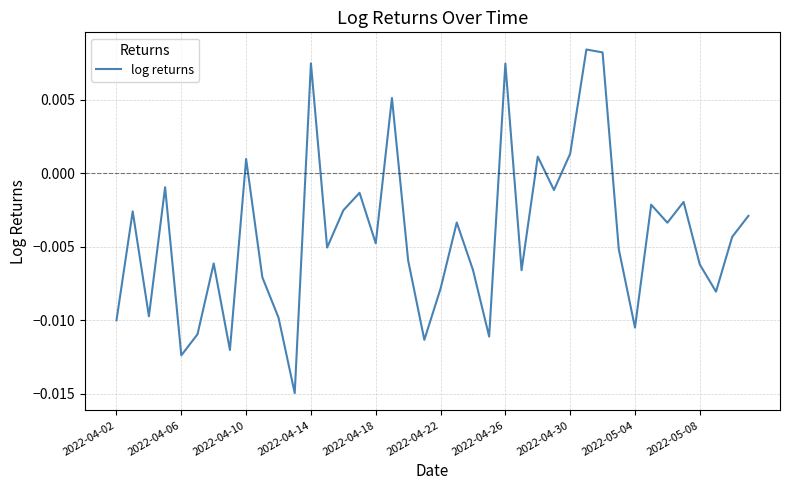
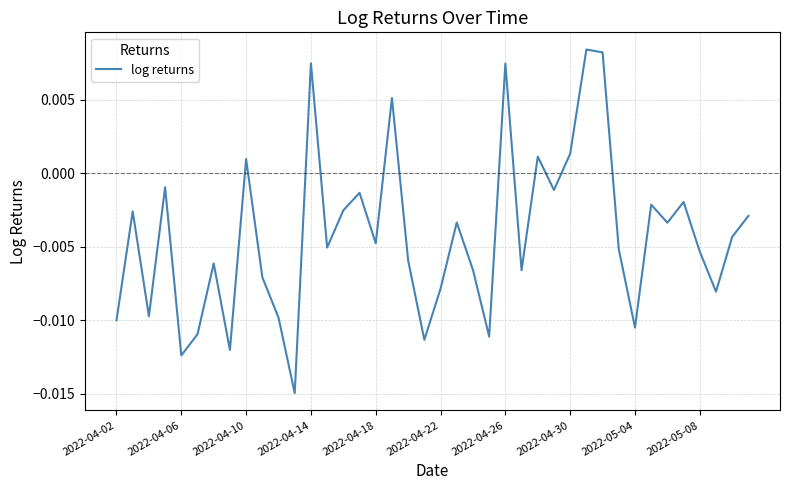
  {
    "2022-04-02": -0.0100,
    "2022-04-06": -0.0124,
    "2022-04-10": 0.0010,
    "2022-04-14": 0.0075,
    "2022-04-18": -0.0048,
    "2022-04-22": -0.0078,
    "2022-04-26": 0.0075,
    "2022-04-30": 0.0013,
    "2022-05-04": -0.0105,
-   "2022-05-08": -0.0062
+   "2022-05-08": -0.0053
  }
